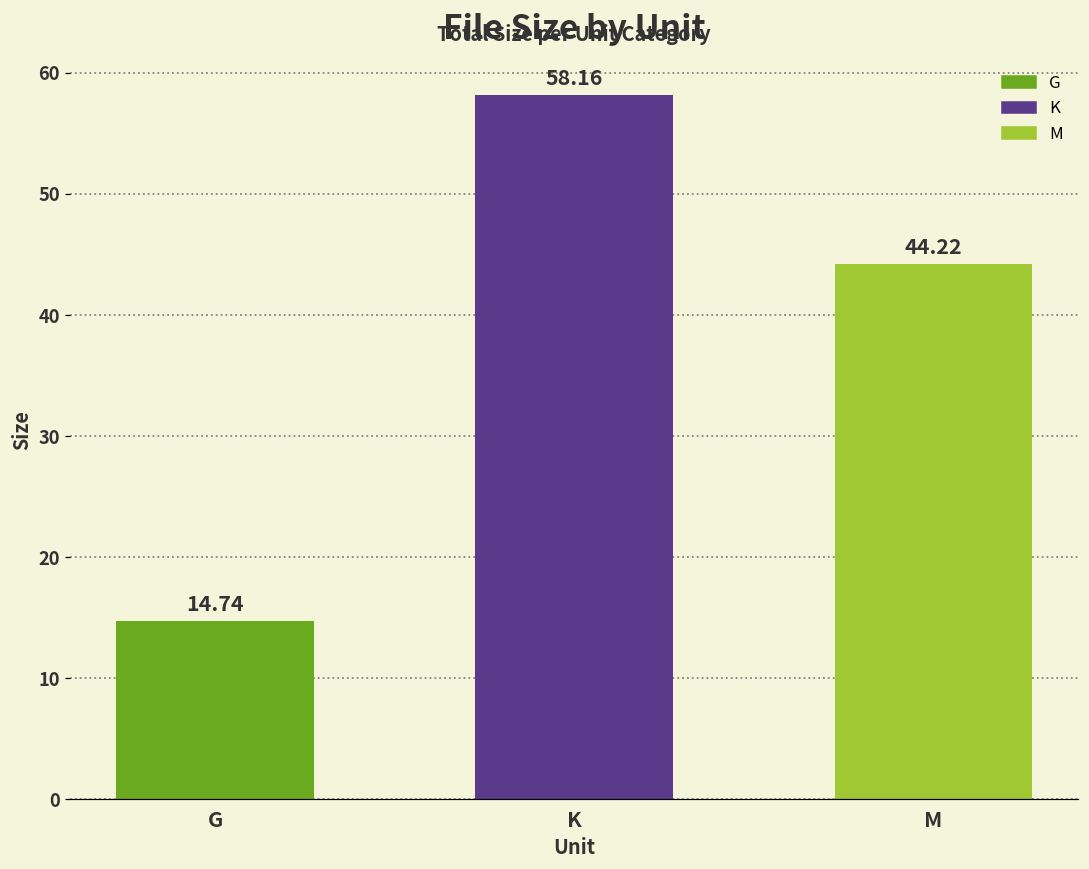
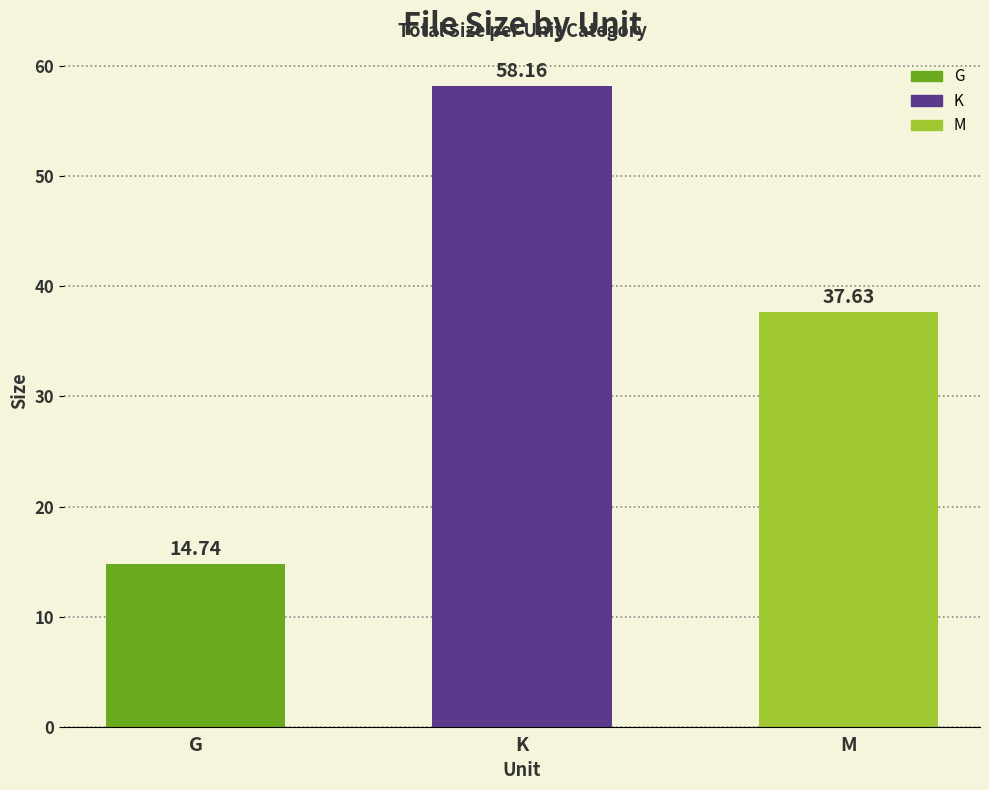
  {
    "G": 14.74,
    "K": 58.16,
-   "M": 44.22
+   "M": 37.63
  }
